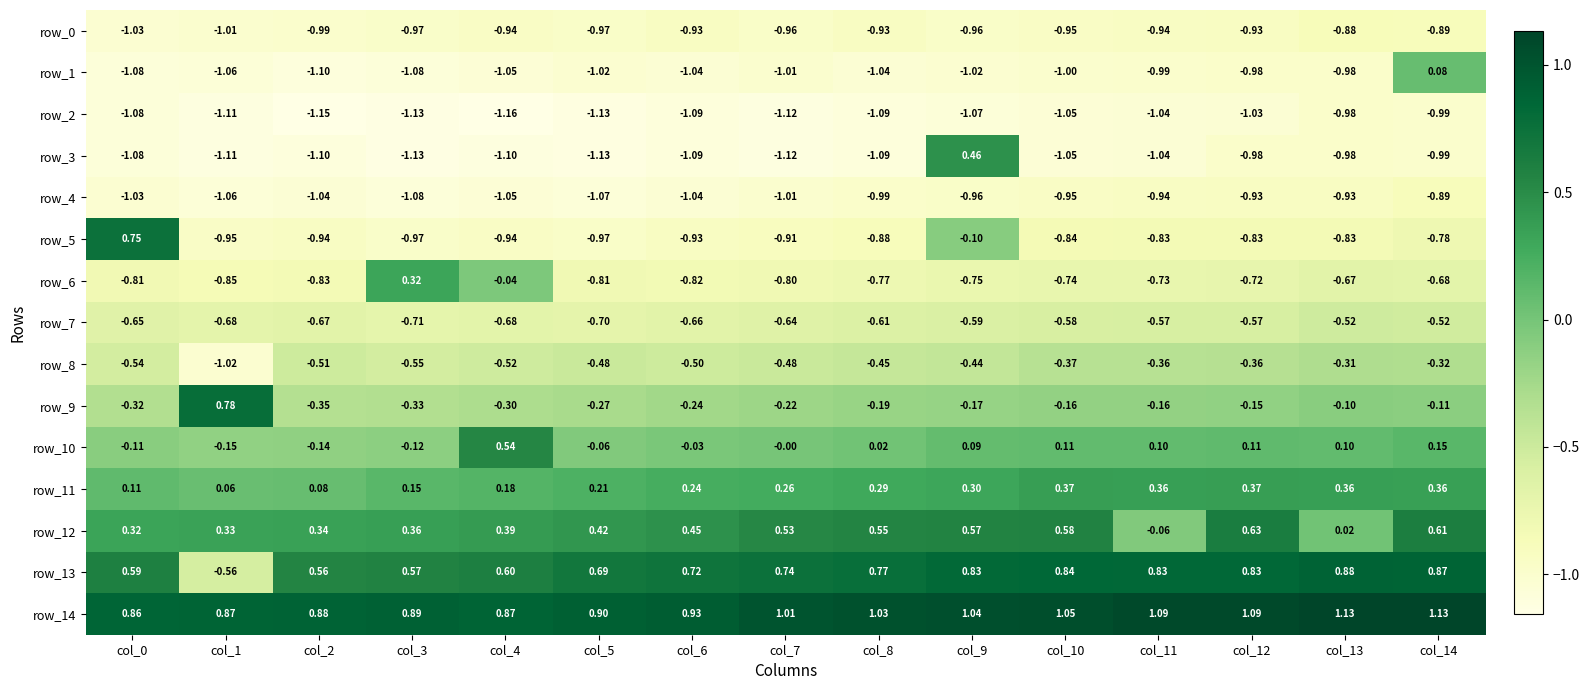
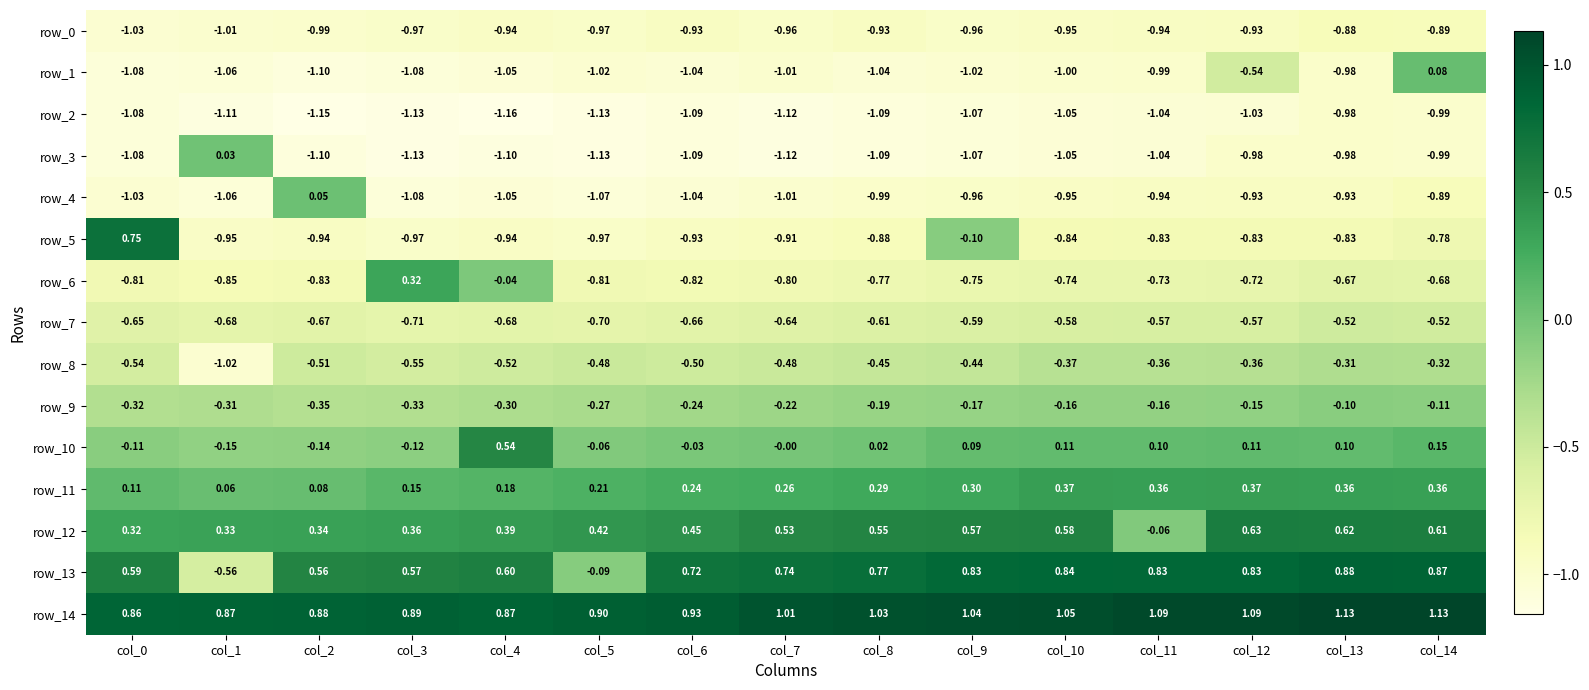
  {
    "row_1": {
      "col_0": -1.08,
      "col_1": -1.06,
      "col_2": -1.10,
      "col_3": -1.08,
      "col_4": -1.05,
      "col_5": -1.02,
      "col_6": -1.04,
      "col_7": -1.01,
      "col_8": -1.04,
      "col_9": -1.02,
      "col_10": -1.00,
      "col_11": -0.99,
-     "col_12": -0.98,
+     "col_12": -0.54,
      "col_13": -0.98,
      "col_14": 0.08
    },
    "row_3": {
      "col_0": -1.08,
-     "col_1": -1.11,
+     "col_1": 0.03,
      "col_2": -1.10,
      "col_3": -1.13,
      "col_4": -1.10,
      "col_5": -1.13,
      "col_6": -1.09,
      "col_7": -1.12,
      "col_8": -1.09,
-     "col_9": 0.46,
+     "col_9": -1.07,
      "col_10": -1.05,
      "col_11": -1.04,
      "col_12": -0.98,
      "col_13": -0.98,
      "col_14": -0.99
    },
    "row_4": {
      "col_0": -1.03,
      "col_1": -1.06,
-     "col_2": -1.04,
+     "col_2": 0.05,
      "col_3": -1.08,
      "col_4": -1.05,
      "col_5": -1.07,
      "col_6": -1.04,
      "col_7": -1.01,
      "col_8": -0.99,
      "col_9": -0.96,
      "col_10": -0.95,
      "col_11": -0.94,
      "col_12": -0.93,
      "col_13": -0.93,
      "col_14": -0.89
    },
    "row_9": {
      "col_0": -0.32,
-     "col_1": 0.78,
+     "col_1": -0.31,
      "col_2": -0.35,
      "col_3": -0.33,
      "col_4": -0.30,
      "col_5": -0.27,
      "col_6": -0.24,
      "col_7": -0.22,
      "col_8": -0.19,
      "col_9": -0.17,
      "col_10": -0.16,
      "col_11": -0.16,
      "col_12": -0.15,
      "col_13": -0.10,
      "col_14": -0.11
    },
    "row_12": {
      "col_0": 0.32,
      "col_1": 0.33,
      "col_2": 0.34,
      "col_3": 0.36,
      "col_4": 0.39,
      "col_5": 0.42,
      "col_6": 0.45,
      "col_7": 0.53,
      "col_8": 0.55,
      "col_9": 0.57,
      "col_10": 0.58,
      "col_11": -0.06,
      "col_12": 0.63,
-     "col_13": 0.02,
+     "col_13": 0.62,
      "col_14": 0.61
    },
    "row_13": {
      "col_0": 0.59,
      "col_1": -0.56,
      "col_2": 0.56,
      "col_3": 0.57,
      "col_4": 0.60,
-     "col_5": 0.69,
+     "col_5": -0.09,
      "col_6": 0.72,
      "col_7": 0.74,
      "col_8": 0.77,
      "col_9": 0.83,
      "col_10": 0.84,
      "col_11": 0.83,
      "col_12": 0.83,
      "col_13": 0.88,
      "col_14": 0.87
    }
  }
